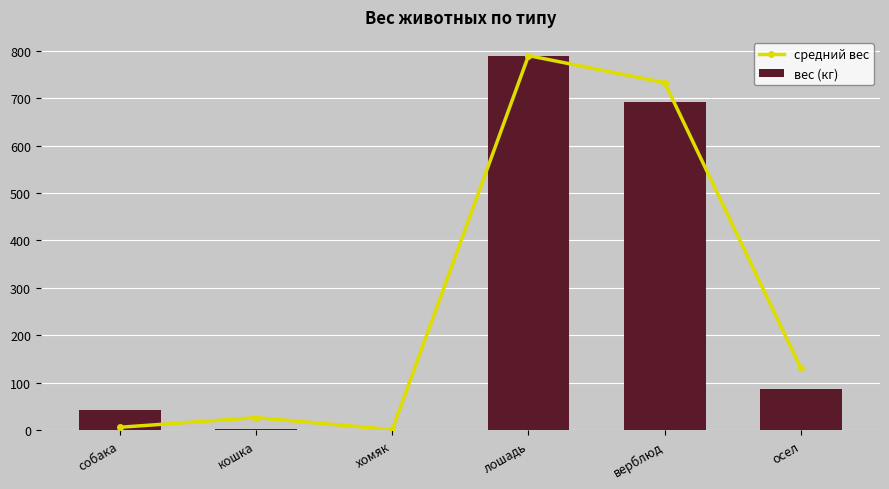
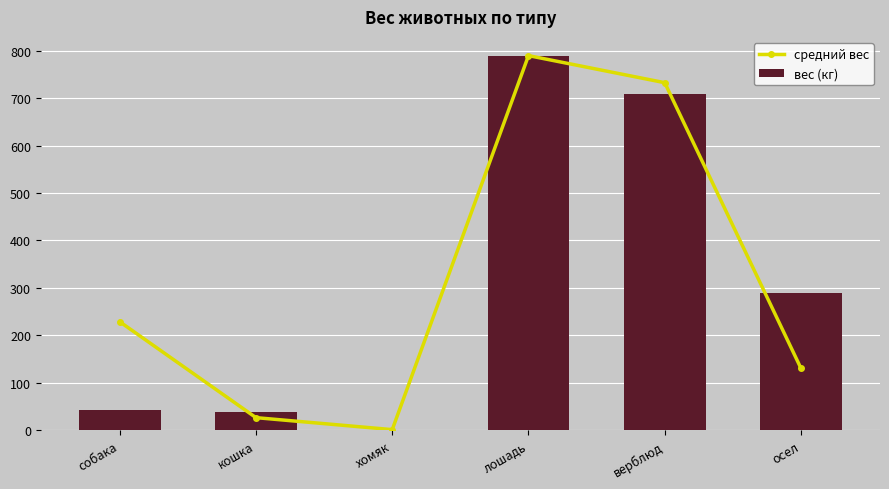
  {
    "средний вес": {
-     "собака": 10,
+     "собака": 230,
      "кошка": 30,
      "хомяк": 0,
      "лошадь": 790,
      "верблюд": 730,
      "осел": 130
    },
    "вес (кг)": {
      "собака": 40,
-     "кошка": 0,
+     "кошка": 40,
      "лошадь": 790,
-     "верблюд": 690,
-     "осел": 90
+     "верблюд": 710,
+     "осел": 290
    }
  }
